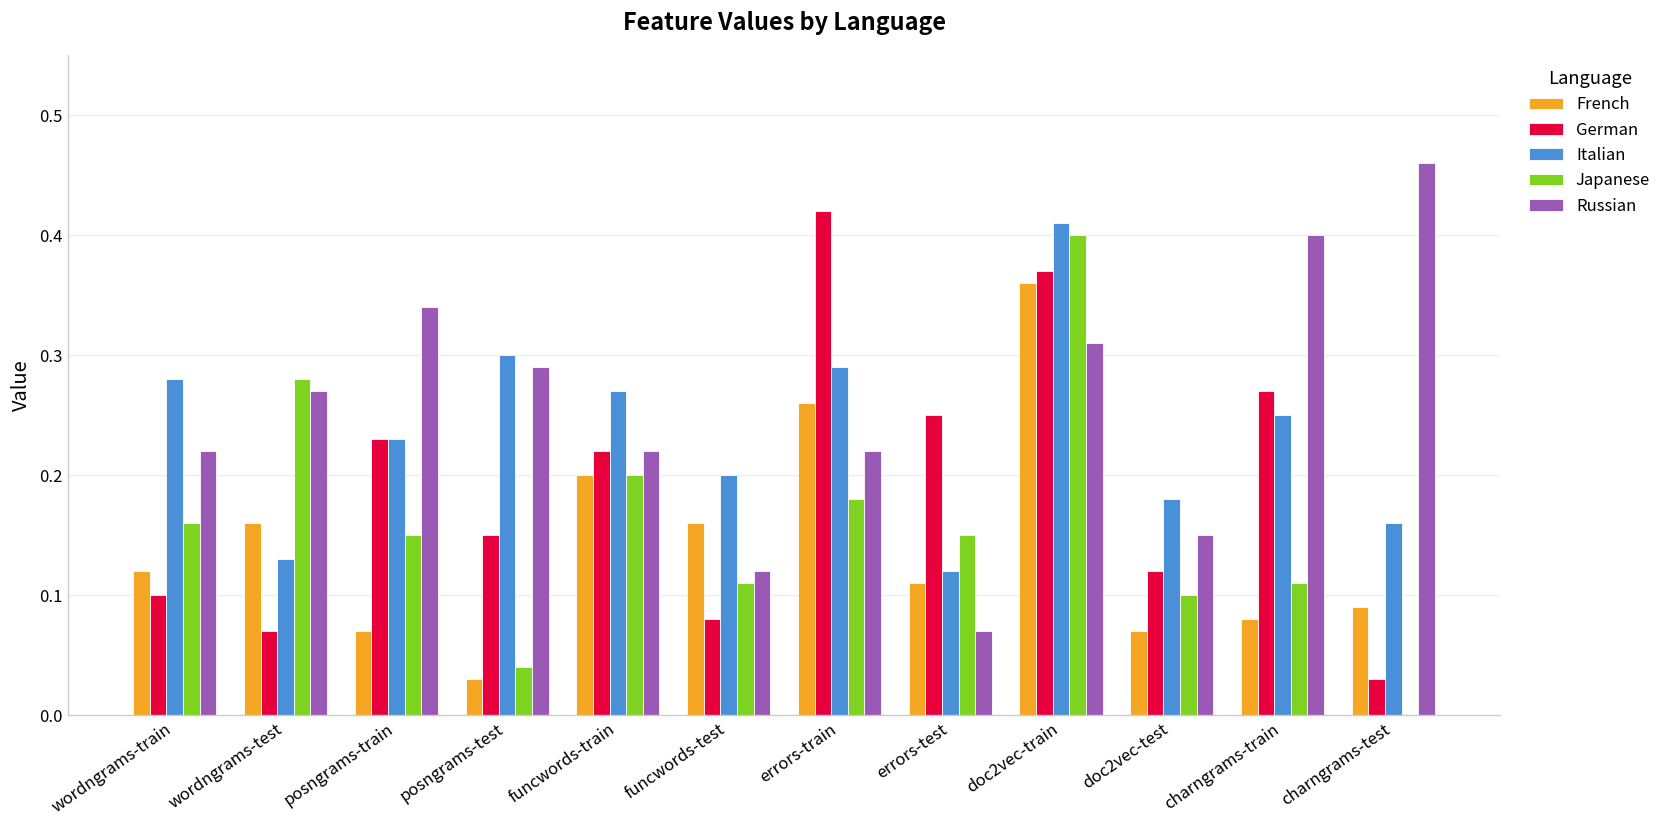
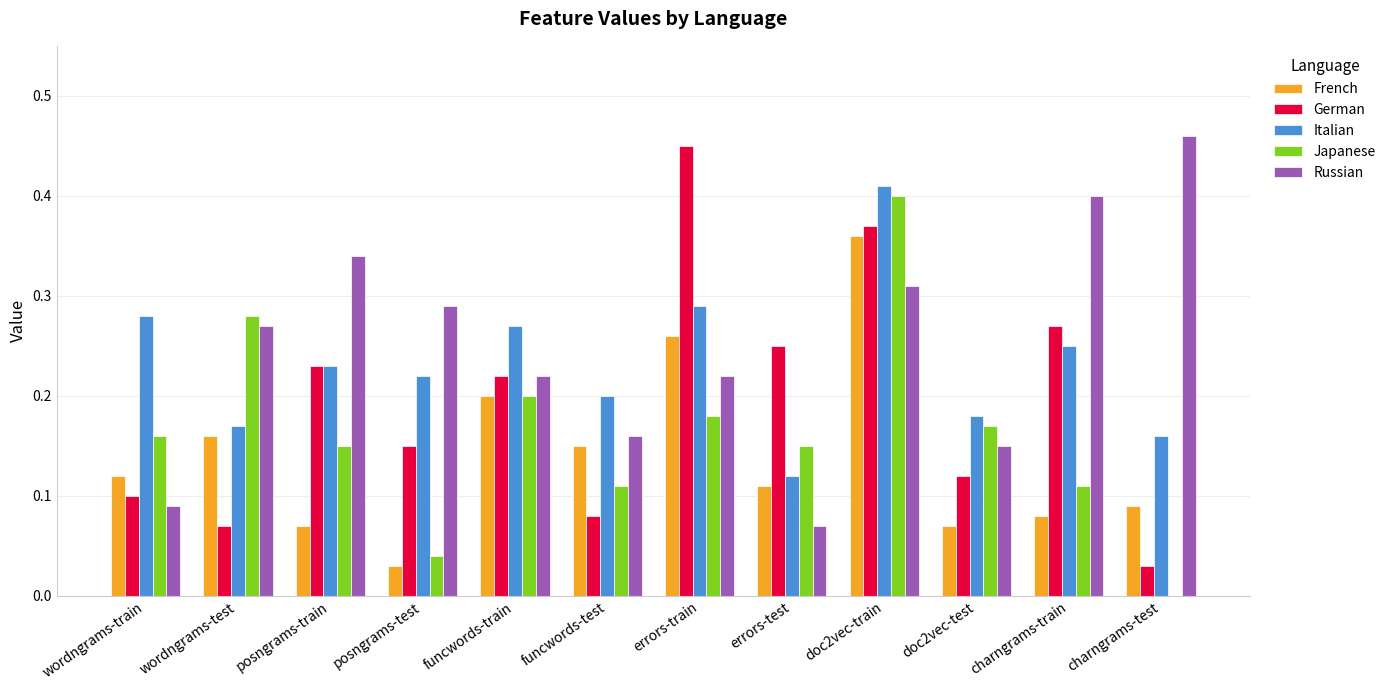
  {
    "French": {
      "wordngrams-train": 0.12,
      "wordngrams-test": 0.16,
      "posngrams-train": 0.07,
      "posngrams-test": 0.03,
      "funcwords-train": 0.20,
-     "funcwords-test": 0.16,
+     "funcwords-test": 0.15,
      "errors-train": 0.26,
      "errors-test": 0.11,
      "doc2vec-train": 0.36,
      "doc2vec-test": 0.07,
      "charngrams-train": 0.08,
      "charngrams-test": 0.09
    },
    "German": {
      "wordngrams-train": 0.10,
      "wordngrams-test": 0.07,
      "posngrams-train": 0.23,
      "posngrams-test": 0.15,
      "funcwords-train": 0.22,
      "funcwords-test": 0.08,
-     "errors-train": 0.42,
+     "errors-train": 0.45,
      "errors-test": 0.25,
      "doc2vec-train": 0.37,
      "doc2vec-test": 0.12,
      "charngrams-train": 0.27,
      "charngrams-test": 0.03
    },
    "Italian": {
      "wordngrams-train": 0.28,
-     "wordngrams-test": 0.13,
+     "wordngrams-test": 0.17,
      "posngrams-train": 0.23,
-     "posngrams-test": 0.30,
+     "posngrams-test": 0.22,
      "funcwords-train": 0.27,
      "funcwords-test": 0.20,
      "errors-train": 0.29,
      "errors-test": 0.12,
      "doc2vec-train": 0.41,
      "doc2vec-test": 0.18,
      "charngrams-train": 0.25,
      "charngrams-test": 0.16
    },
    "Japanese": {
      "wordngrams-train": 0.16,
      "wordngrams-test": 0.28,
      "posngrams-train": 0.15,
      "posngrams-test": 0.04,
      "funcwords-train": 0.20,
      "funcwords-test": 0.11,
      "errors-train": 0.18,
      "errors-test": 0.15,
      "doc2vec-train": 0.40,
-     "doc2vec-test": 0.10,
+     "doc2vec-test": 0.17,
      "charngrams-train": 0.11,
      "charngrams-test": 0.00
    },
    "Russian": {
-     "wordngrams-train": 0.22,
+     "wordngrams-train": 0.09,
      "wordngrams-test": 0.27,
      "posngrams-train": 0.34,
      "posngrams-test": 0.29,
      "funcwords-train": 0.22,
-     "funcwords-test": 0.12,
+     "funcwords-test": 0.16,
      "errors-train": 0.22,
      "errors-test": 0.07,
      "doc2vec-train": 0.31,
      "doc2vec-test": 0.15,
      "charngrams-train": 0.40,
      "charngrams-test": 0.46
    }
  }
